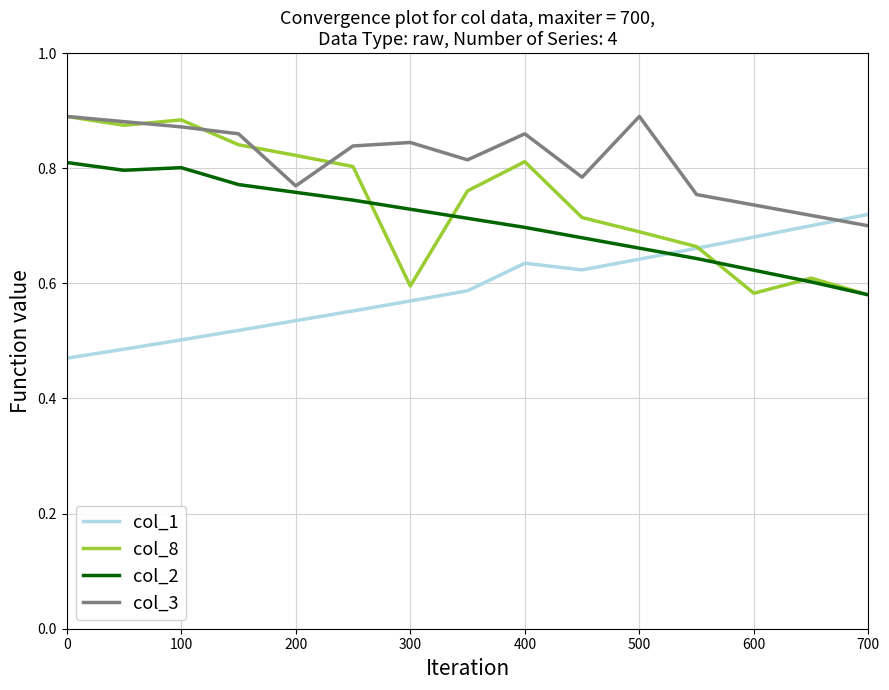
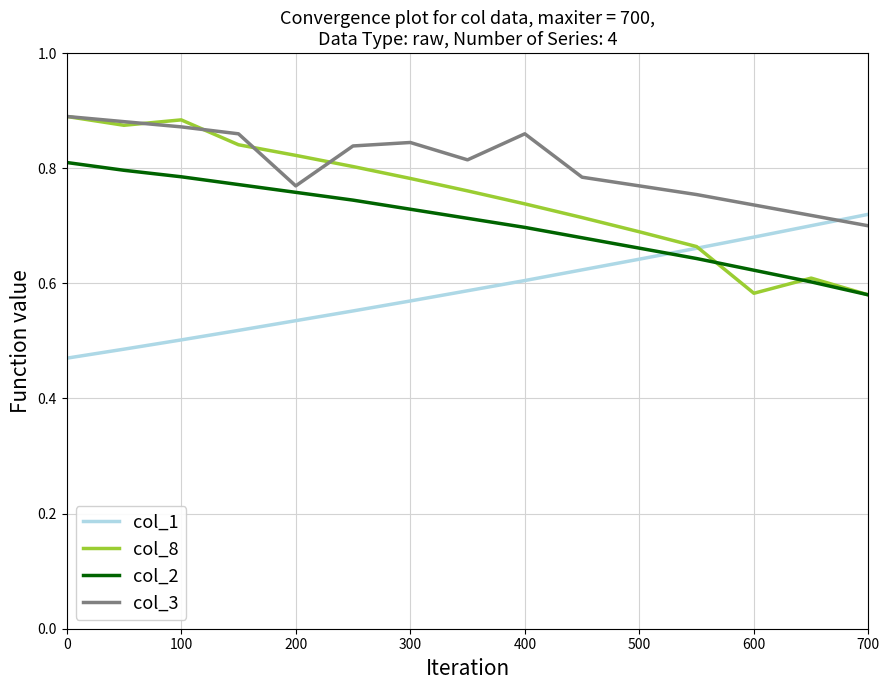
  {
    "col_1": {
      "0": 0.47,
      "100": 0.50,
      "200": 0.54,
      "300": 0.57,
-     "400": 0.64,
+     "400": 0.60,
      "500": 0.64,
      "600": 0.68,
      "700": 0.72
    },
    "col_8": {
      "100": 0.88,
      "200": 0.82,
-     "300": 0.60,
-     "400": 0.81,
+     "300": 0.78,
+     "400": 0.74,
      "500": 0.69,
      "600": 0.58
    },
    "col_2": {
      "0": 0.81,
-     "100": 0.80,
+     "100": 0.79,
      "200": 0.76,
      "300": 0.73,
      "400": 0.70,
      "500": 0.66,
      "600": 0.62
    },
    "col_3": {
      "100": 0.87,
      "200": 0.77,
      "300": 0.84,
      "400": 0.86,
-     "500": 0.89,
+     "500": 0.77,
      "600": 0.74,
      "700": 0.70
    }
  }
